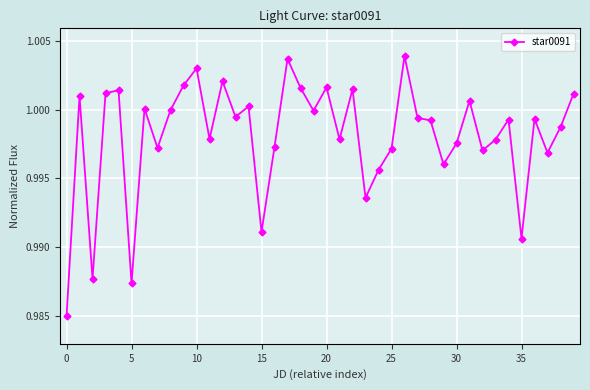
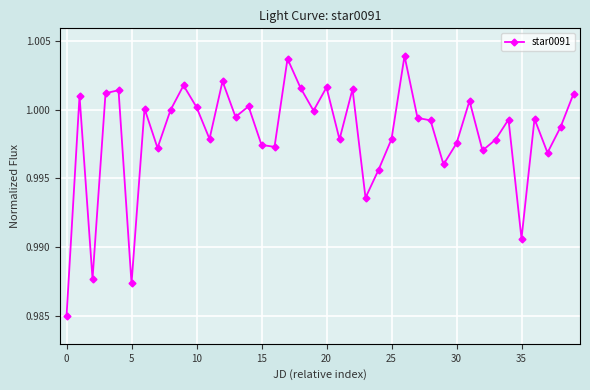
  {
    "0": 0.9850,
    "5": 0.9874,
-   "10": 1.0030,
-   "15": 0.9911,
+   "10": 1.0002,
+   "15": 0.9974,
    "20": 1.0016,
-   "25": 0.9972,
+   "25": 0.9979,
    "30": 0.9975,
    "35": 0.9906
  }
